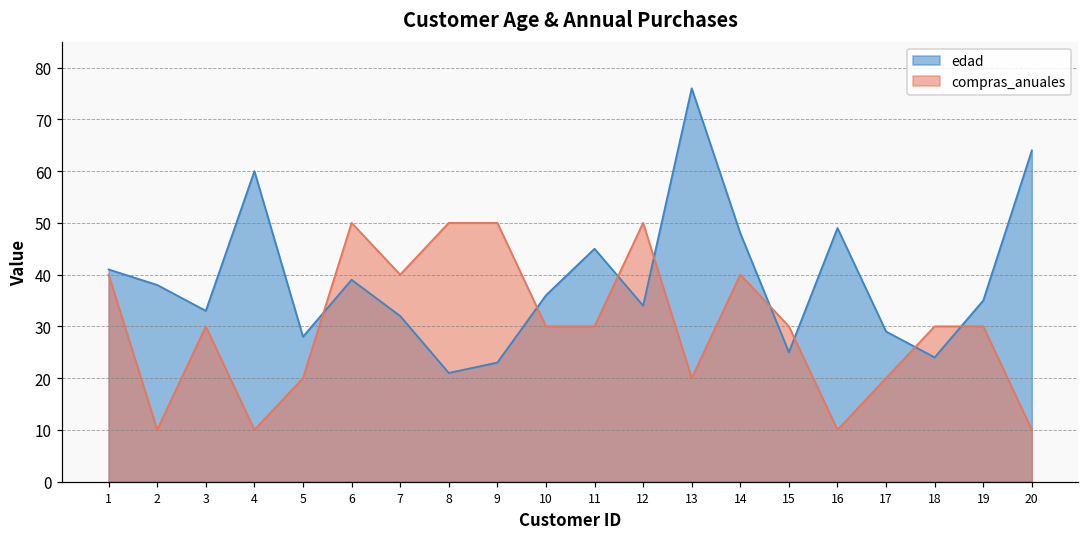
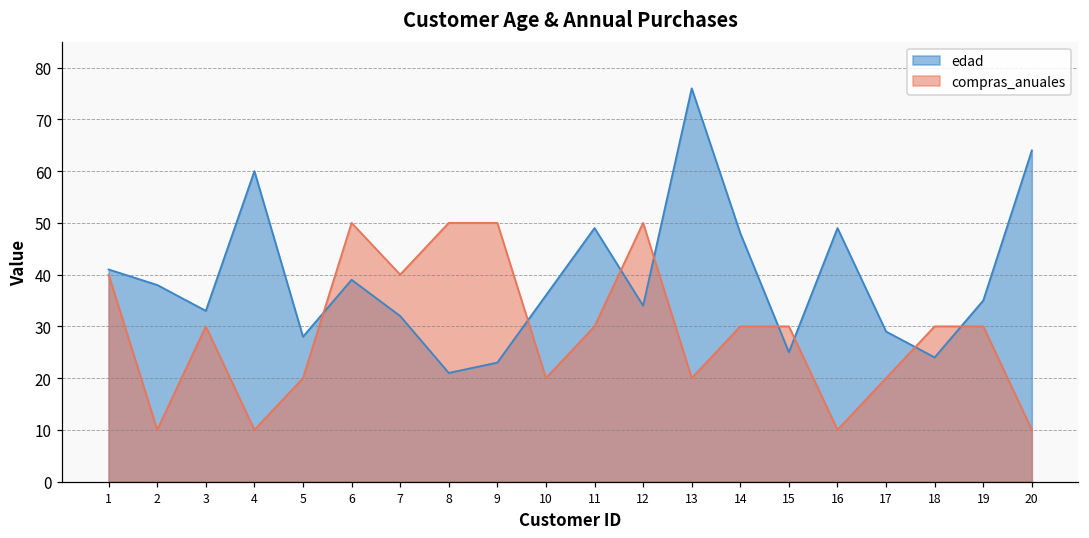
  {
    "edad": {
      "1": 41,
      "2": 38,
      "3": 33,
      "4": 60,
      "5": 28,
      "6": 39,
      "7": 32,
      "8": 21,
      "9": 23,
      "10": 36,
-     "11": 45,
+     "11": 49,
      "12": 34,
      "13": 76,
      "14": 48,
      "15": 25,
      "16": 49,
      "17": 29,
      "18": 24,
      "19": 35,
      "20": 64
    },
    "compras_anuales": {
      "1": 40,
      "2": 10,
      "3": 30,
      "4": 10,
      "5": 20,
      "6": 50,
      "7": 40,
      "8": 50,
      "9": 50,
-     "10": 30,
+     "10": 20,
      "11": 30,
      "12": 50,
      "13": 20,
-     "14": 40,
+     "14": 30,
      "15": 30,
      "16": 10,
      "17": 20,
      "18": 30,
      "19": 30,
      "20": 10
    }
  }
